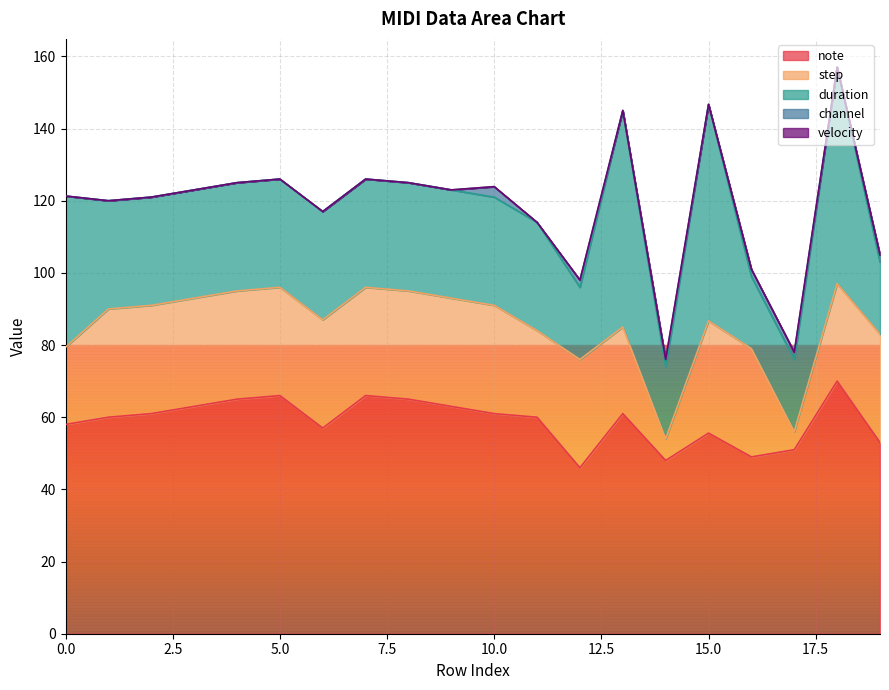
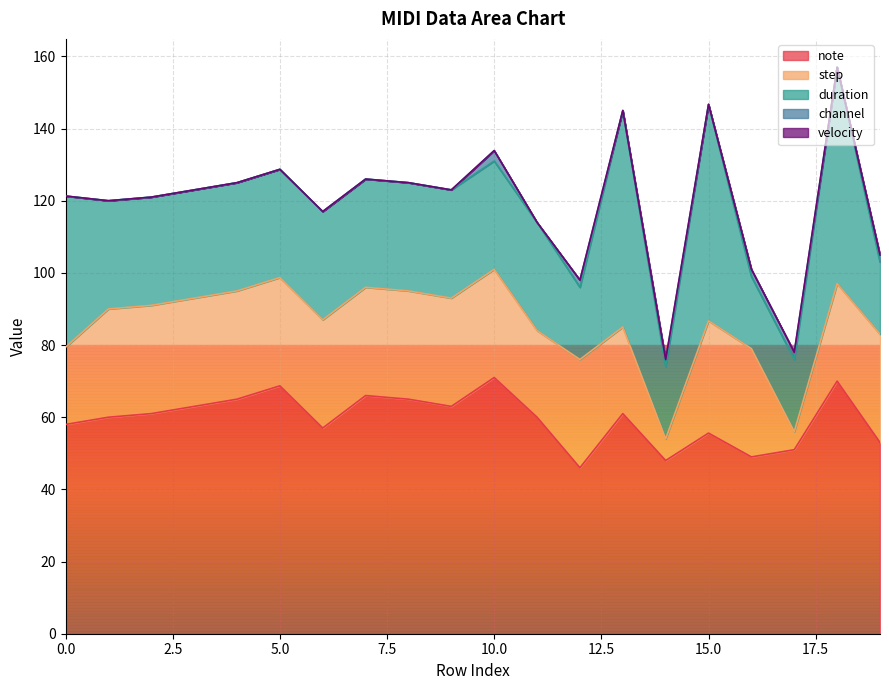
  {
    "note": {
      "0.0": 58,
-     "5.0": 66,
-     "10.0": 61,
+     "5.0": 69,
+     "10.0": 71,
      "15.0": 56
    },
    "step": {
      "0.0": 21,
      "5.0": 30,
      "10.0": 30,
      "15.0": 31
    },
    "duration": {
      "10.0": 30
    }
  }
